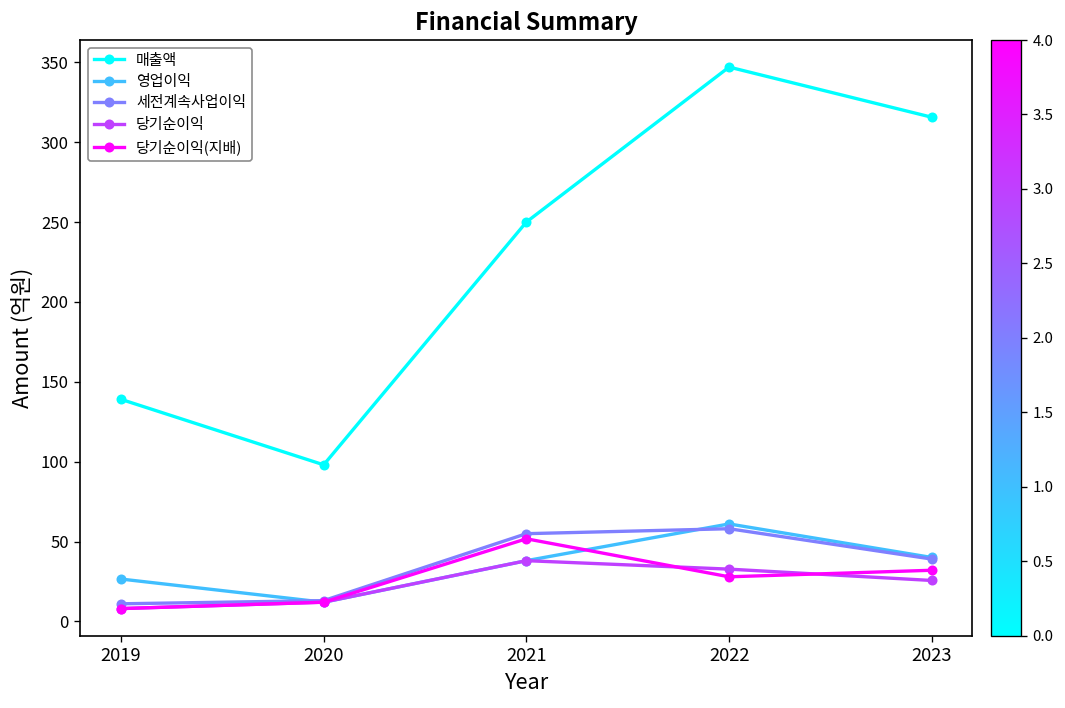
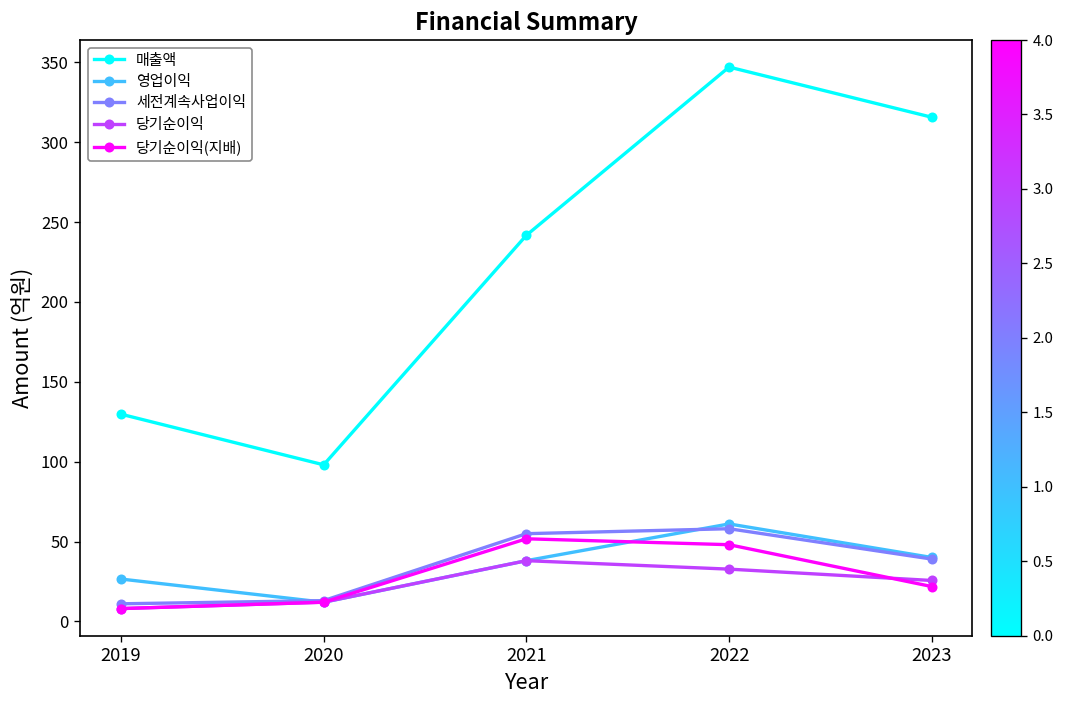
  {
    "매출액": {
-     "2019": 139,
+     "2019": 130,
      "2020": 98,
-     "2021": 250,
+     "2021": 242,
      "2022": 347,
      "2023": 316
    },
    "영업이익": {
      "2019": 27,
      "2022": 61
    },
    "세전계속사업이익": {
      "2019": 11,
      "2021": 55,
      "2022": 58
    },
    "당기순이익": {
      "2022": 33,
      "2023": 26
    },
    "당기순이익(지배)": {
      "2021": 52,
-     "2022": 28,
-     "2023": 32
+     "2022": 48,
+     "2023": 22
    }
  }
